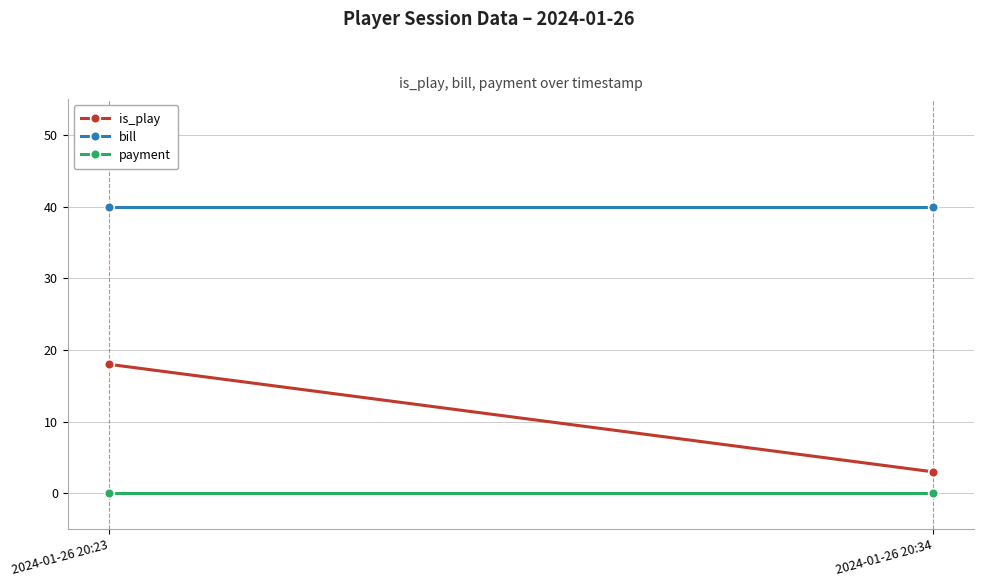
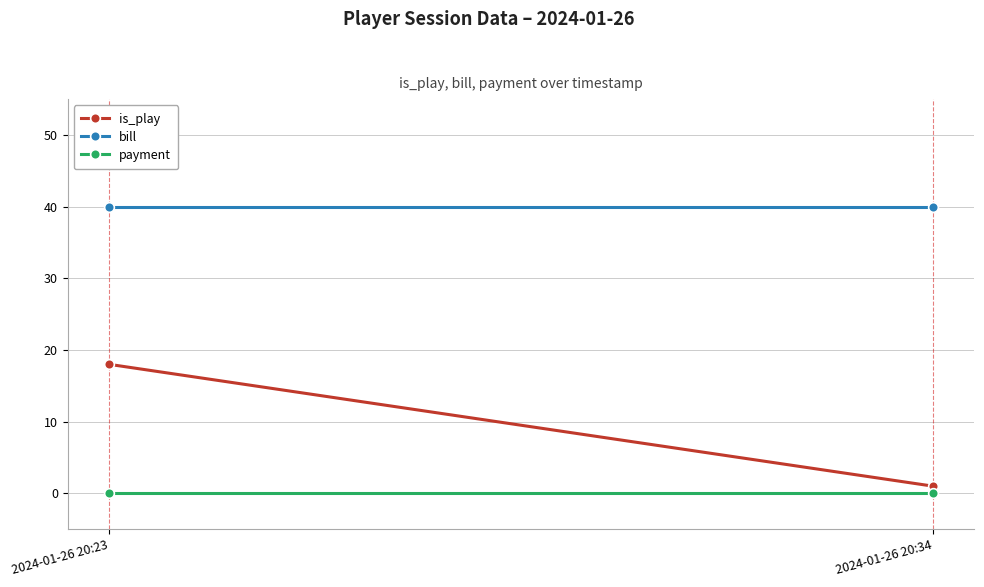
  {
    "is_play": {
      "2024-01-26 20:23": 18,
-     "2024-01-26 20:34": 3
+     "2024-01-26 20:34": 1
    },
    "bill": {
      "2024-01-26 20:23": 40,
      "2024-01-26 20:34": 40
    },
    "payment": {
      "2024-01-26 20:23": 0,
      "2024-01-26 20:34": 0
    }
  }
